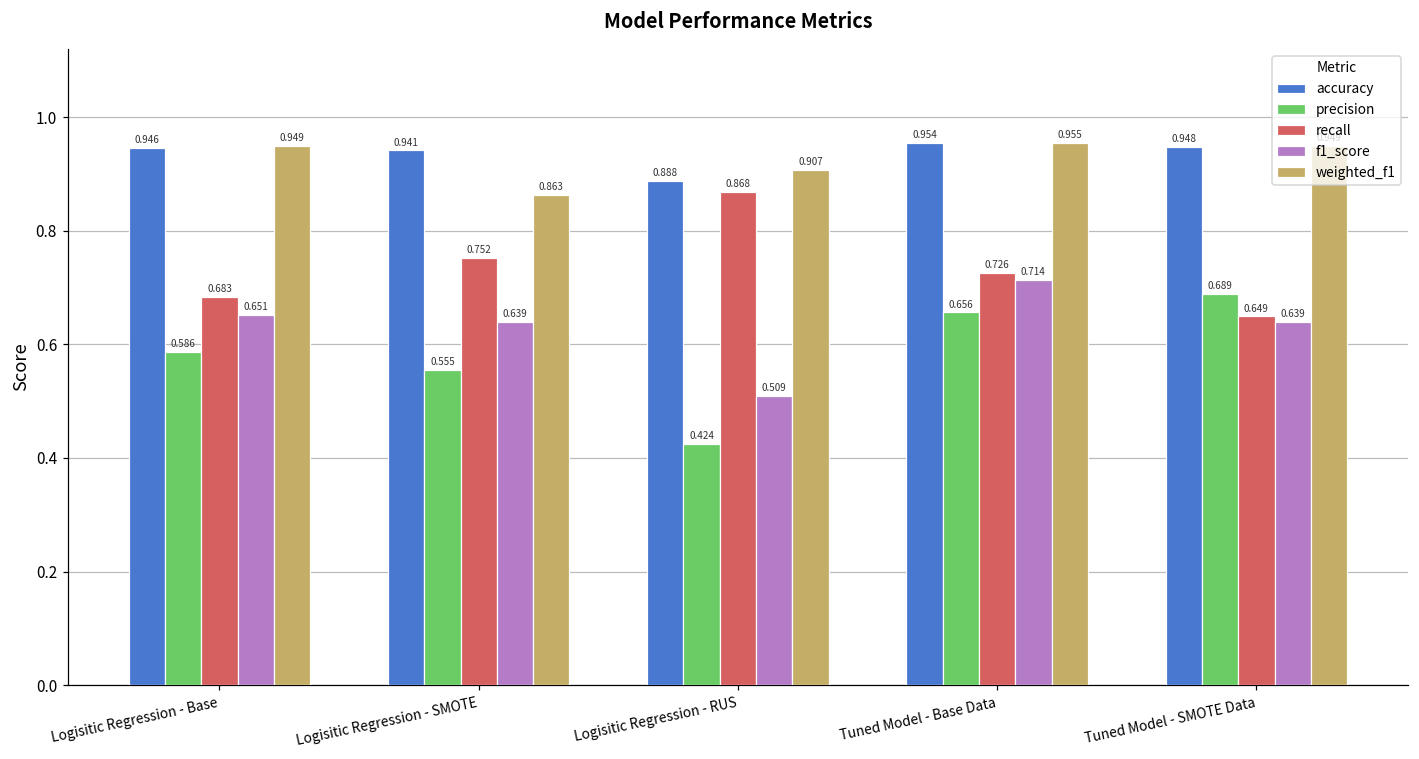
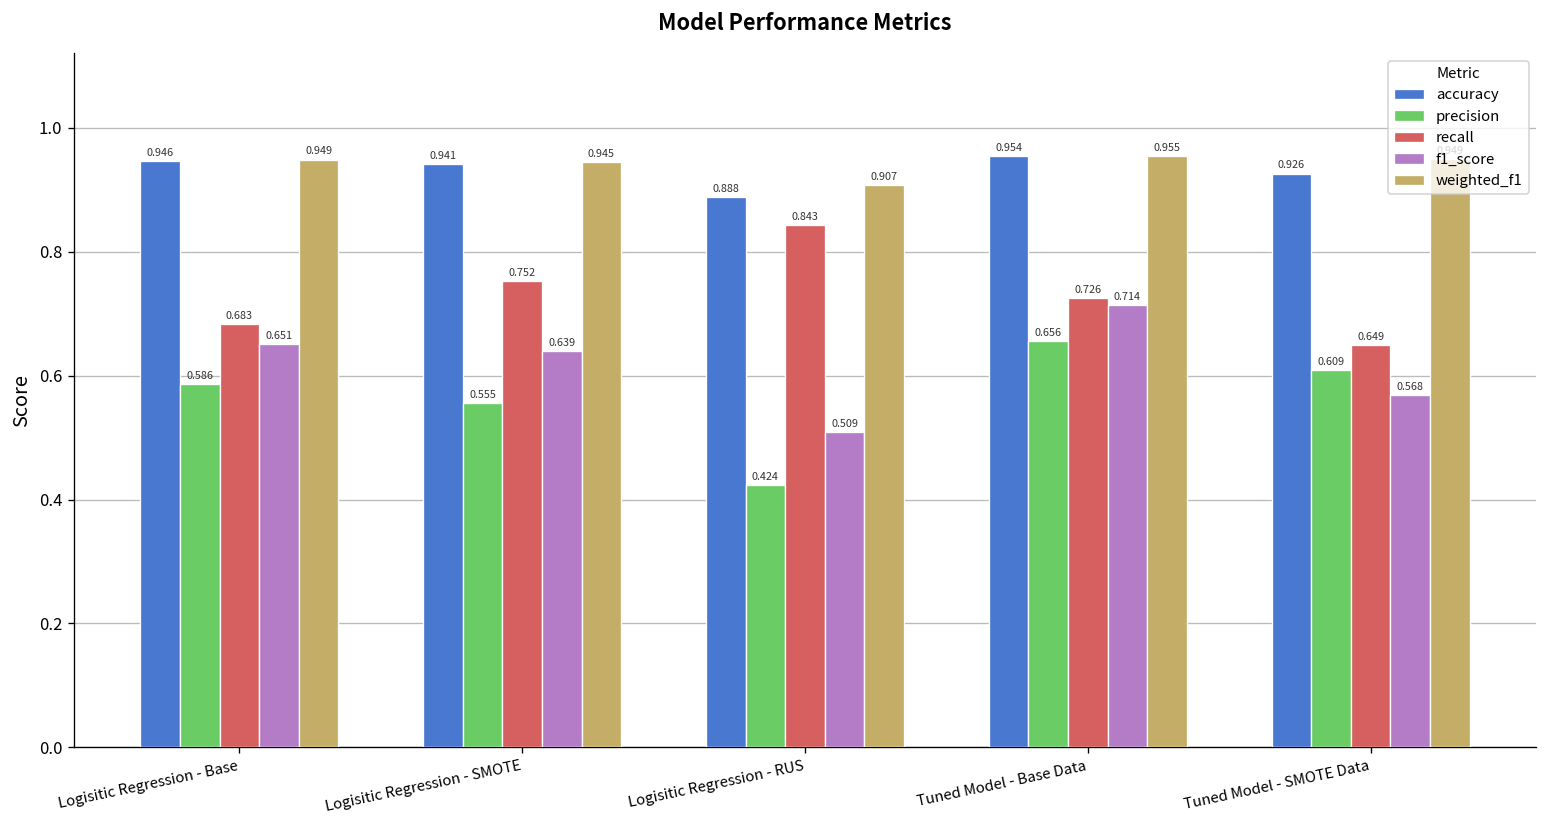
  {
    "accuracy": {
      "Logisitic Regression - Base": 0.946,
      "Logisitic Regression - SMOTE": 0.941,
      "Logisitic Regression - RUS": 0.888,
      "Tuned Model - Base Data": 0.954,
-     "Tuned Model - SMOTE Data": 0.948
+     "Tuned Model - SMOTE Data": 0.926
    },
    "precision": {
      "Logisitic Regression - Base": 0.586,
      "Logisitic Regression - SMOTE": 0.555,
      "Logisitic Regression - RUS": 0.424,
      "Tuned Model - Base Data": 0.656,
-     "Tuned Model - SMOTE Data": 0.689
+     "Tuned Model - SMOTE Data": 0.609
    },
    "recall": {
      "Logisitic Regression - Base": 0.683,
      "Logisitic Regression - SMOTE": 0.752,
-     "Logisitic Regression - RUS": 0.868,
+     "Logisitic Regression - RUS": 0.843,
      "Tuned Model - Base Data": 0.726,
      "Tuned Model - SMOTE Data": 0.649
    },
    "f1_score": {
      "Logisitic Regression - Base": 0.651,
      "Logisitic Regression - SMOTE": 0.639,
      "Logisitic Regression - RUS": 0.509,
      "Tuned Model - Base Data": 0.714,
-     "Tuned Model - SMOTE Data": 0.639
+     "Tuned Model - SMOTE Data": 0.568
    },
    "weighted_f1": {
      "Logisitic Regression - Base": 0.949,
-     "Logisitic Regression - SMOTE": 0.863,
+     "Logisitic Regression - SMOTE": 0.945,
      "Logisitic Regression - RUS": 0.907,
      "Tuned Model - Base Data": 0.955
    }
  }
